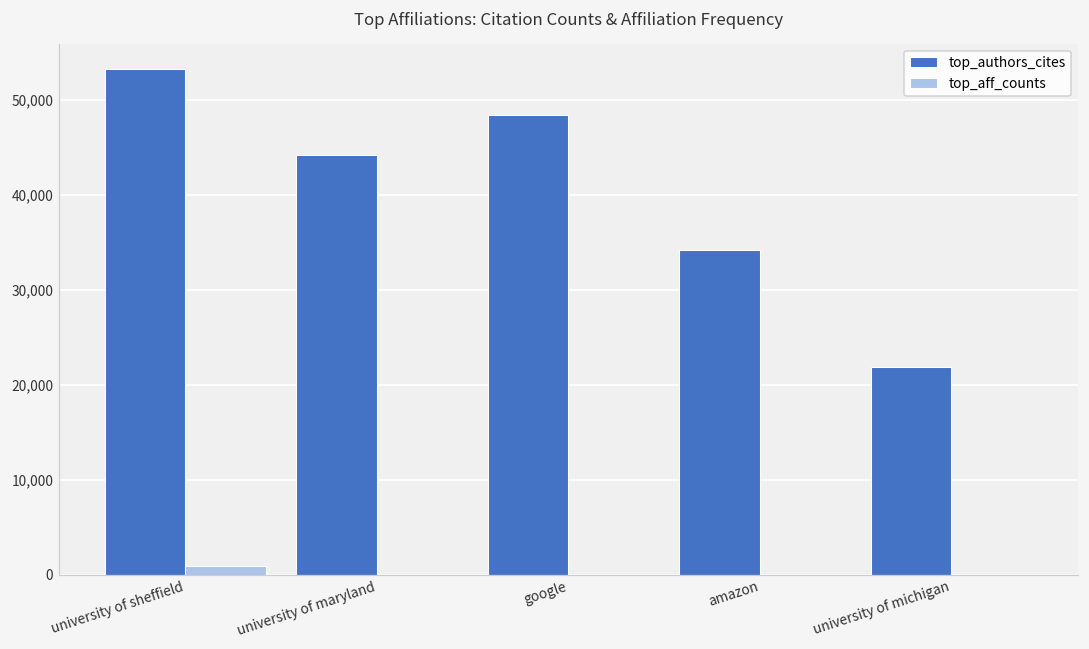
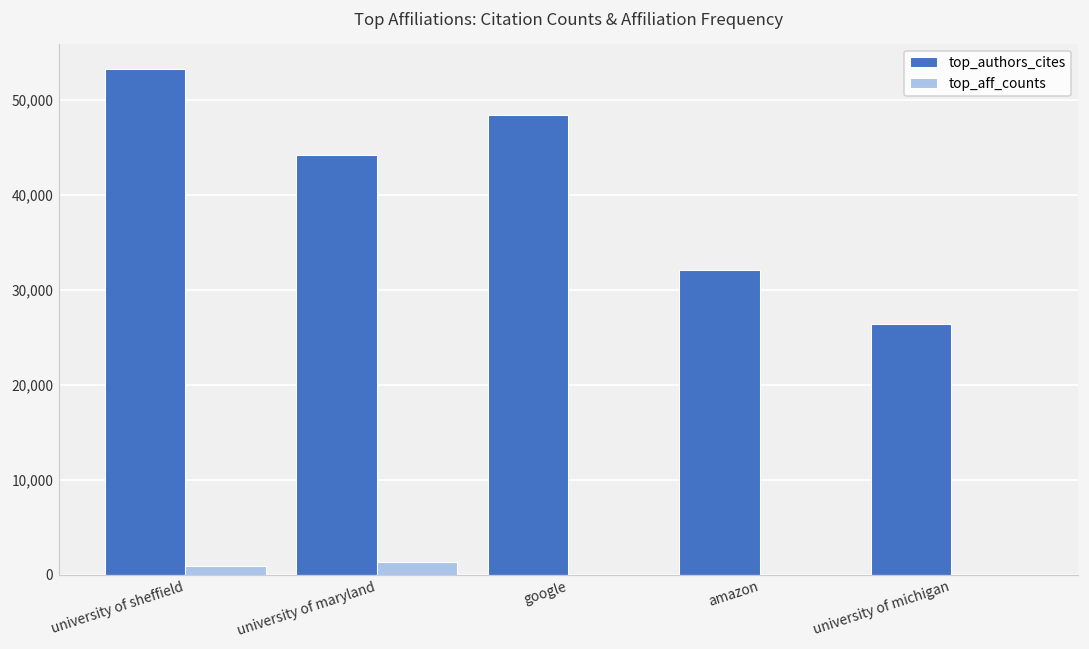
  {
    "top_authors_cites": {
      "university of sheffield": "53,000",
      "university of maryland": "44,000",
      "google": "48,000",
-     "amazon": "34,000",
-     "university of michigan": "22,000"
+     "amazon": "32,000",
+     "university of michigan": "26,000"
    },
    "top_aff_counts": {
      "university of sheffield": "1,000",
-     "university of maryland": "0"
+     "university of maryland": "1,000"
    }
  }
